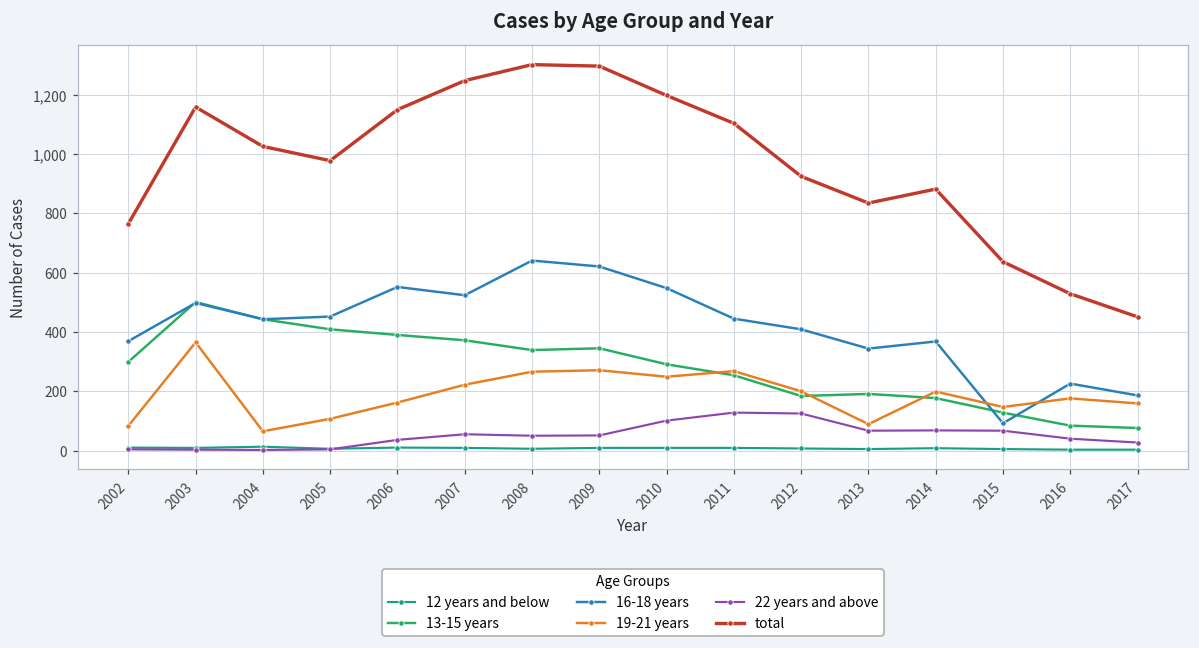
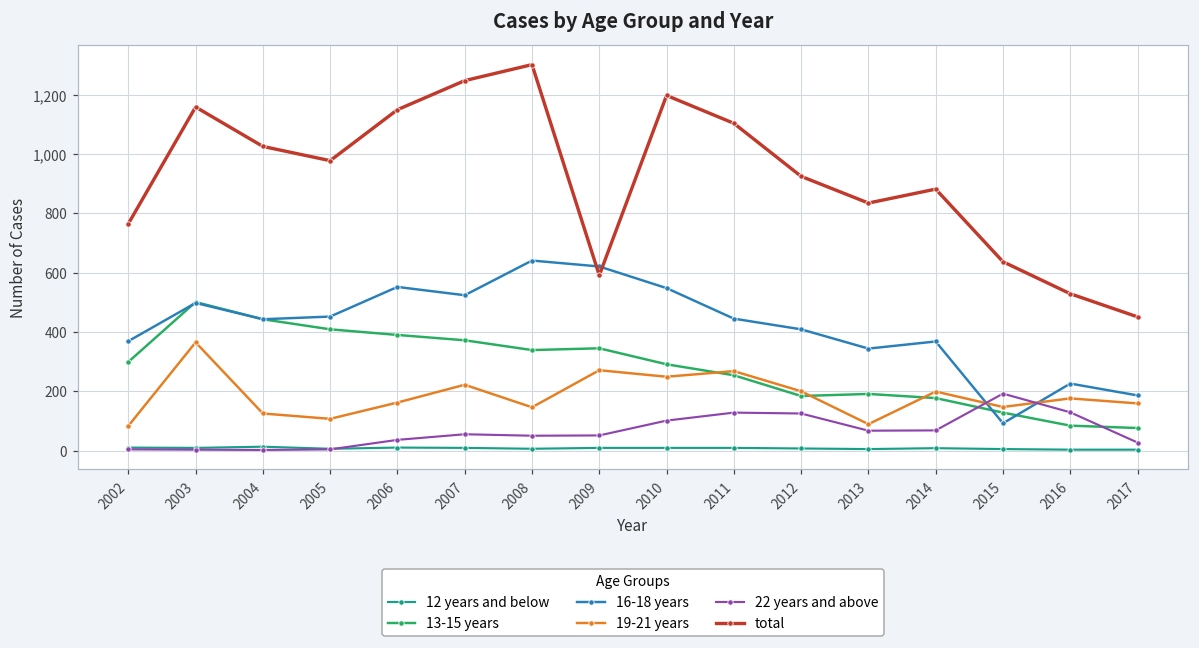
  {
    "16-18 years": {
      "2002": "370",
      "2005": "450",
      "2006": "550",
      "2007": "520",
      "2008": "640",
      "2009": "620",
      "2010": "550",
      "2011": "450",
      "2012": "410",
      "2013": "340",
      "2014": "370",
      "2015": "90",
      "2016": "230",
      "2017": "190"
    },
    "19-21 years": {
      "2002": "80",
      "2003": "370",
-     "2004": "70",
+     "2004": "130",
      "2005": "110",
      "2006": "160",
      "2007": "220",
-     "2008": "270",
+     "2008": "150",
      "2009": "270",
      "2010": "250",
      "2011": "270",
      "2012": "200",
      "2013": "90",
      "2014": "200",
      "2015": "150",
      "2016": "180",
      "2017": "160"
    },
    "22 years and above": {
      "2004": "0",
      "2006": "40",
      "2007": "60",
      "2008": "50",
      "2009": "50",
      "2010": "100",
      "2011": "130",
      "2012": "130",
      "2013": "70",
      "2014": "70",
-     "2015": "70",
-     "2016": "40",
+     "2015": "190",
+     "2016": "130",
      "2017": "30"
    },
    "total": {
      "2002": "770",
      "2003": "1,160",
      "2004": "1,030",
      "2005": "980",
      "2006": "1,150",
      "2007": "1,250",
      "2008": "1,300",
-     "2009": "1,300",
+     "2009": "590",
      "2010": "1,200",
      "2011": "1,100",
      "2012": "930",
      "2013": "840",
      "2014": "880",
      "2015": "640",
      "2016": "530",
      "2017": "450"
    }
  }
